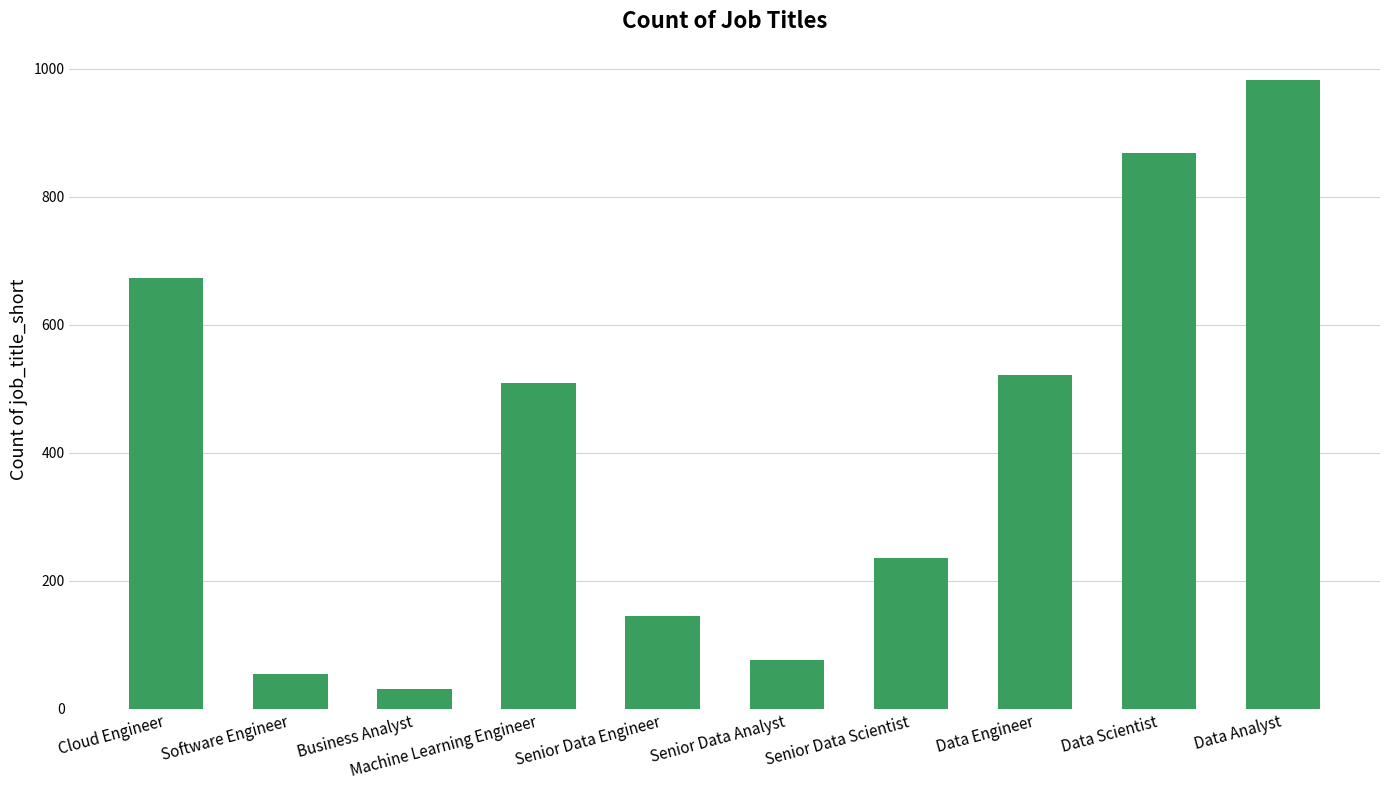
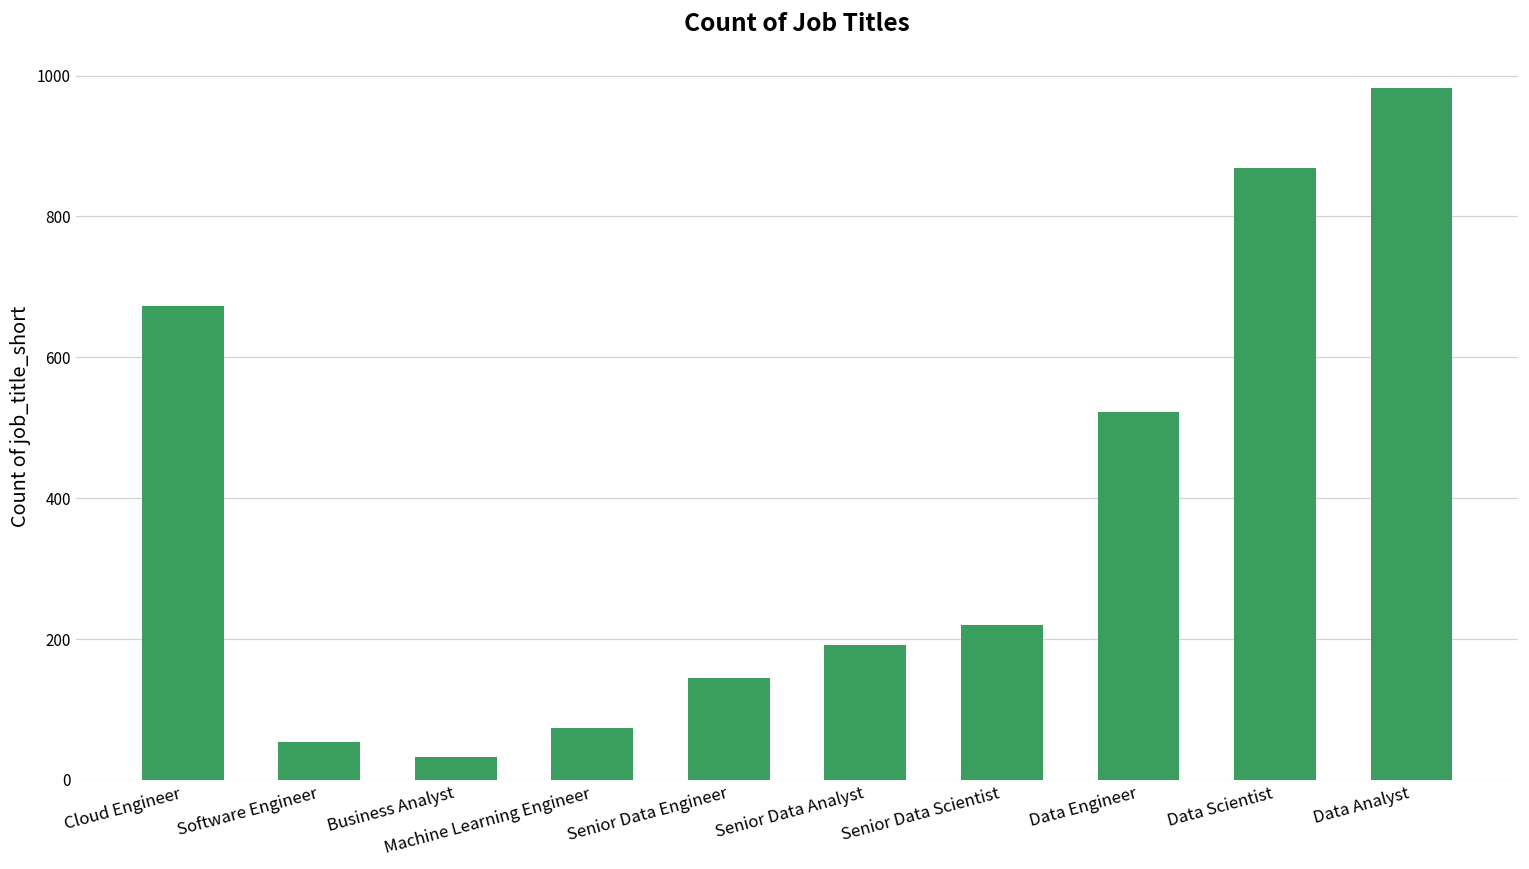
  {
    "Cloud Engineer": 670,
    "Software Engineer": 50,
    "Business Analyst": 30,
-   "Machine Learning Engineer": 510,
+   "Machine Learning Engineer": 70,
    "Senior Data Engineer": 150,
-   "Senior Data Analyst": 80,
-   "Senior Data Scientist": 240,
+   "Senior Data Analyst": 190,
+   "Senior Data Scientist": 220,
    "Data Engineer": 520,
    "Data Scientist": 870,
    "Data Analyst": 980
  }
